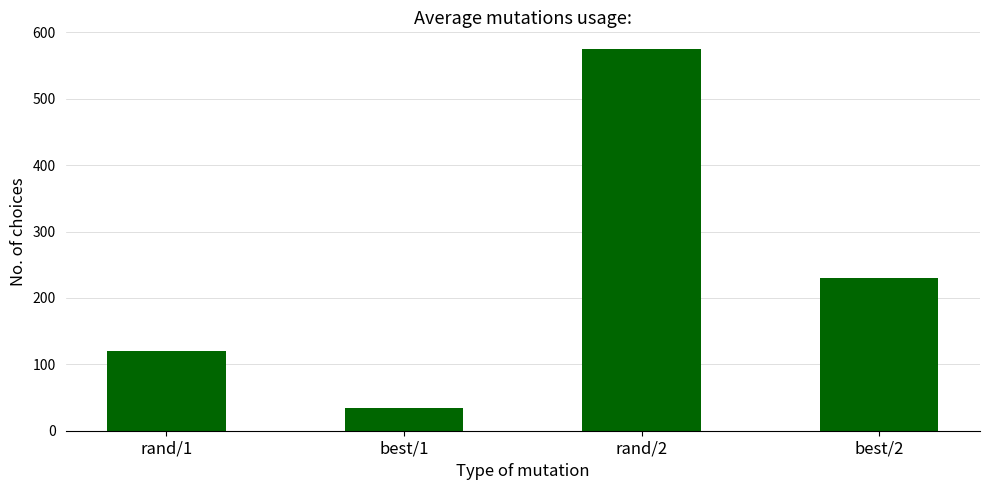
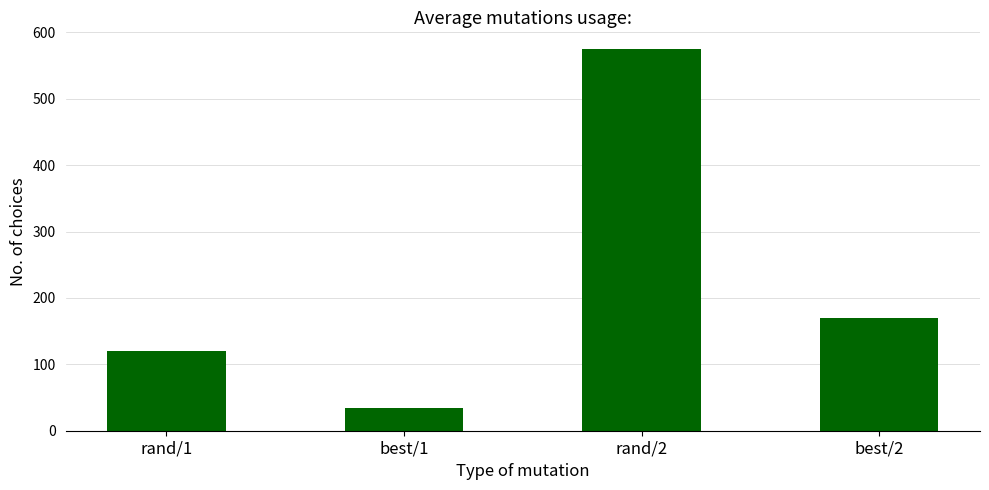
  {
    "rand/1": 120,
    "best/1": 30,
    "rand/2": 580,
-   "best/2": 230
+   "best/2": 170
  }
